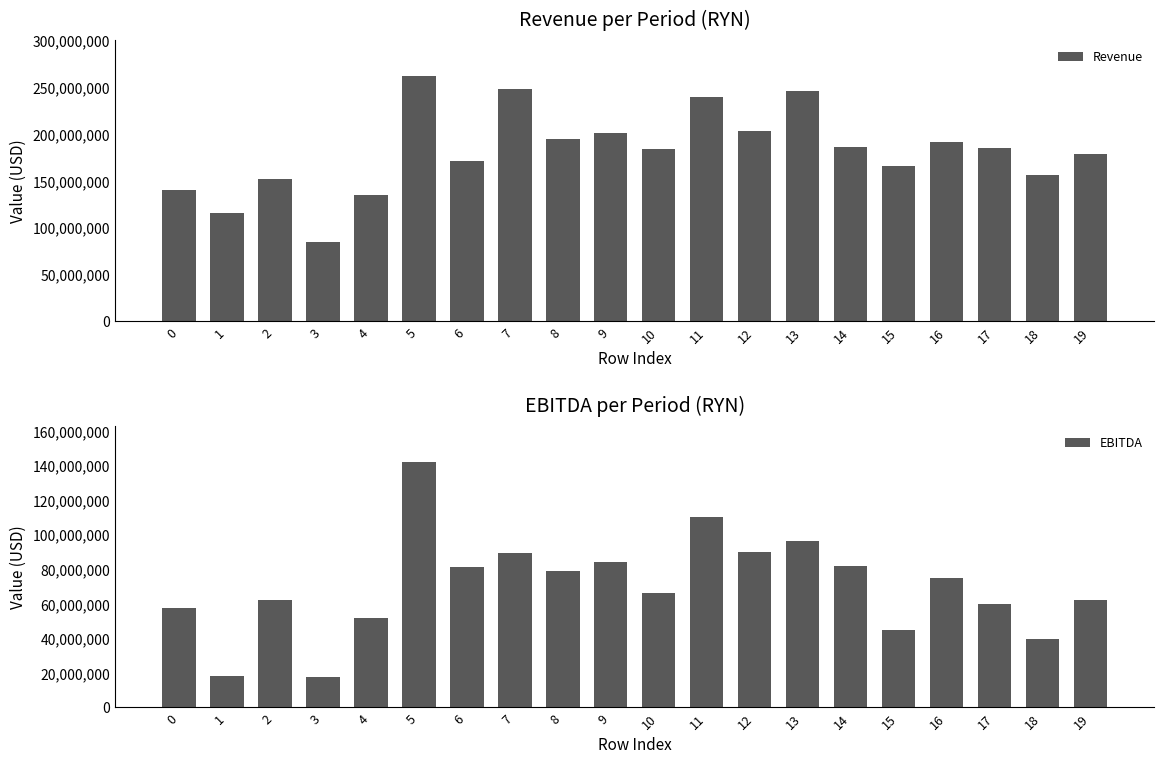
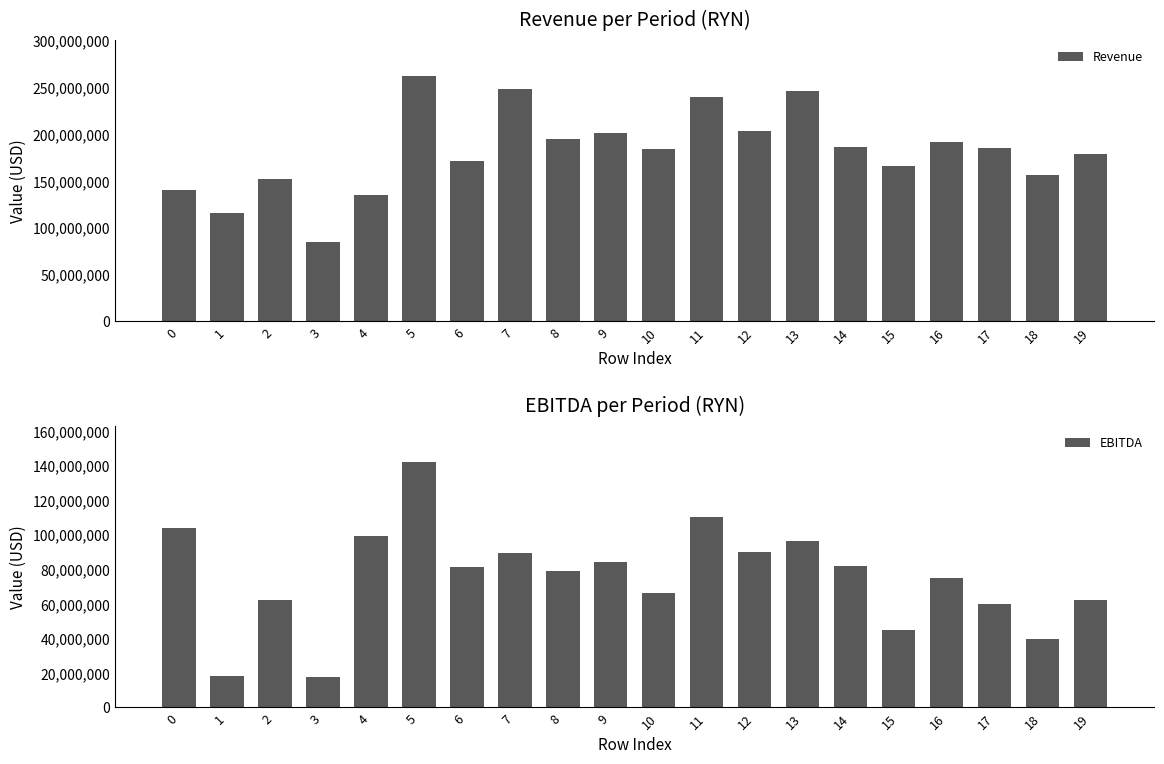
  {
    "Revenue per Period (RYN)": {
      "0": "140,000,000",
      "1": "120,000,000",
      "2": "150,000,000",
      "3": "80,000,000",
      "4": "130,000,000",
      "5": "260,000,000",
      "6": "170,000,000",
      "7": "250,000,000",
      "8": "190,000,000",
      "9": "200,000,000",
      "10": "180,000,000",
      "11": "240,000,000",
      "12": "200,000,000",
      "13": "250,000,000",
      "14": "190,000,000",
      "15": "170,000,000",
      "16": "190,000,000",
      "17": "180,000,000",
      "18": "160,000,000",
      "19": "180,000,000"
    },
    "EBITDA per Period (RYN)": {
-     "0": "57,000,000",
+     "0": "104,000,000",
      "1": "18,000,000",
      "2": "62,000,000",
      "3": "18,000,000",
-     "4": "52,000,000",
+     "4": "99,000,000",
      "5": "142,000,000",
      "6": "82,000,000",
      "7": "89,000,000",
      "8": "79,000,000",
      "9": "84,000,000",
      "10": "67,000,000",
      "11": "110,000,000",
      "12": "90,000,000",
      "13": "96,000,000",
      "14": "82,000,000",
      "15": "45,000,000",
      "16": "75,000,000",
      "17": "60,000,000",
      "18": "40,000,000",
      "19": "62,000,000"
    }
  }
